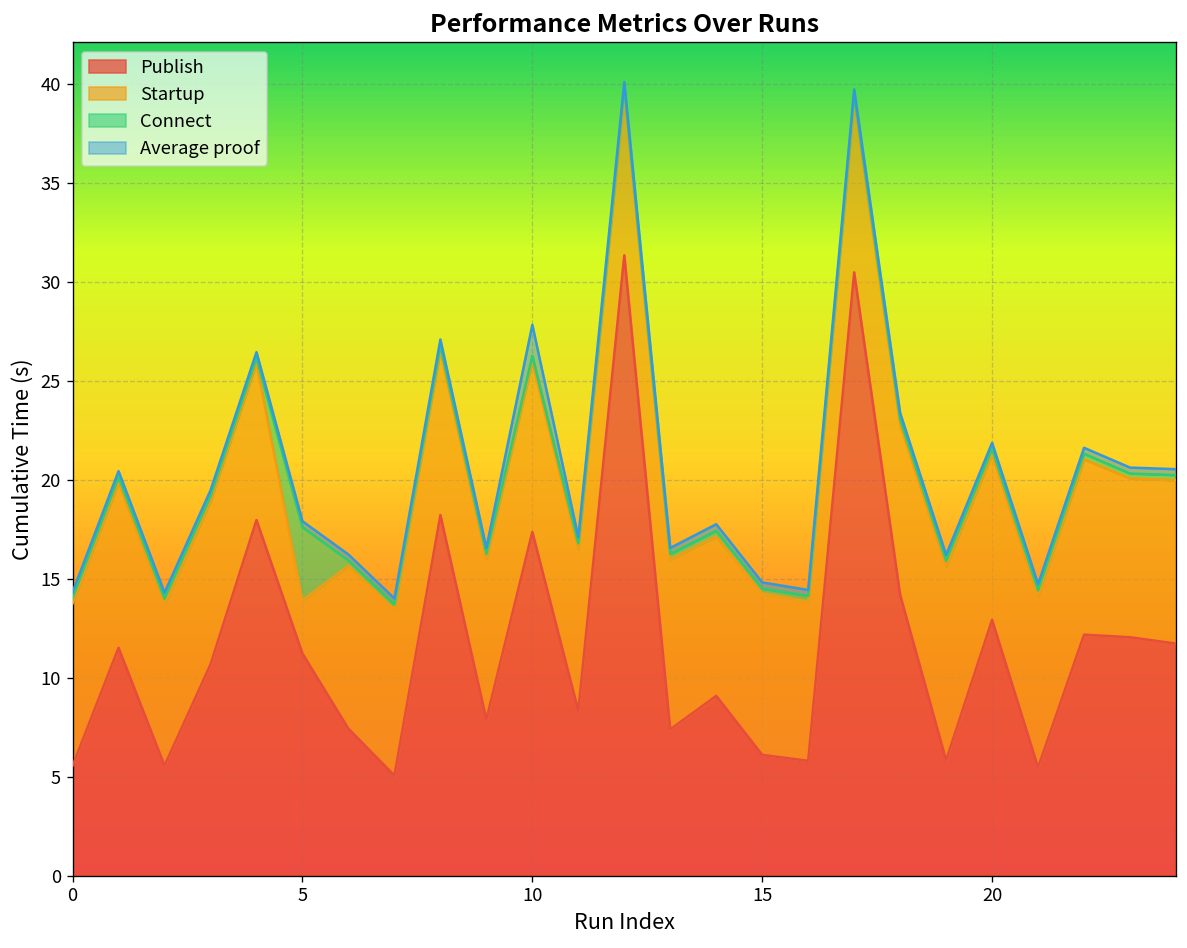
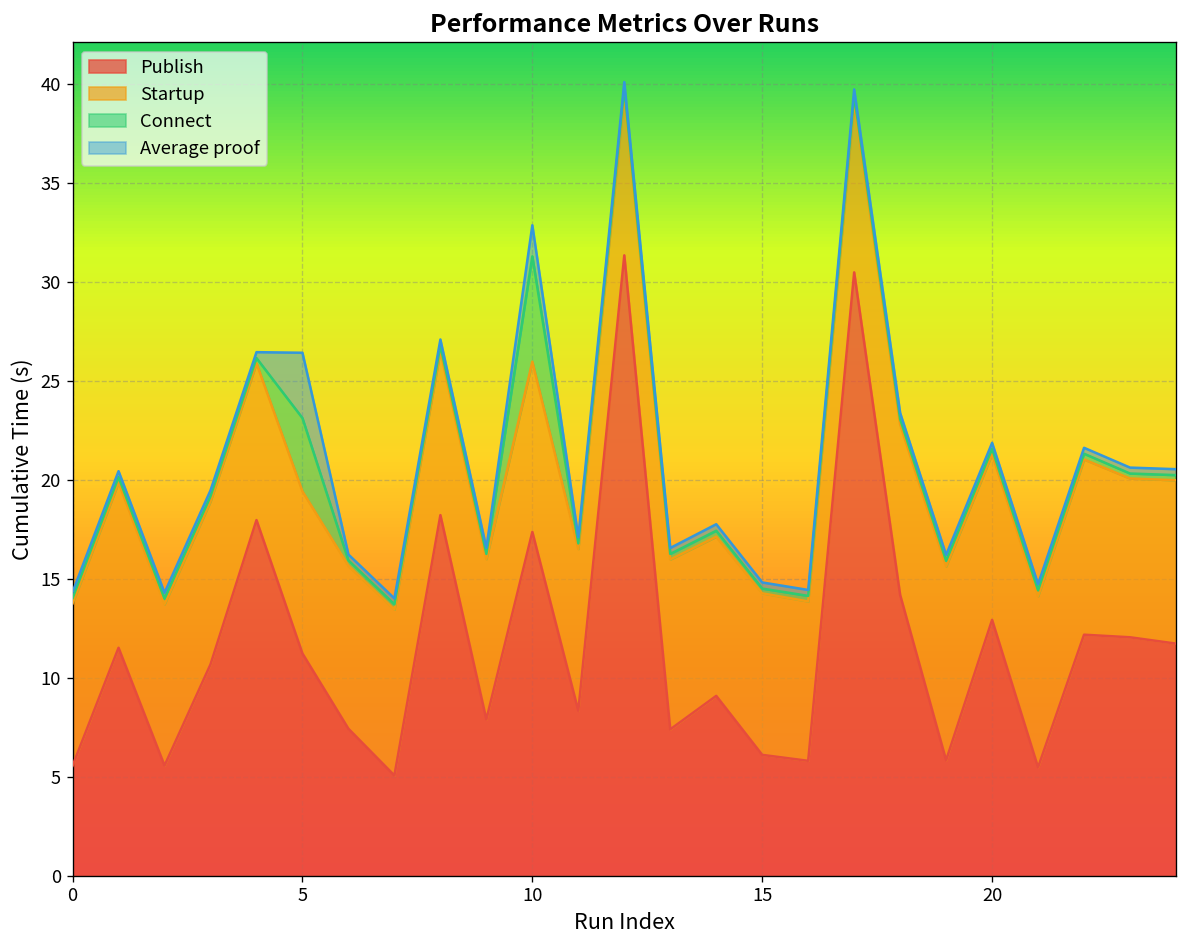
  {
    "Publish": {
      "0": 5.6,
      "5": 11.2,
      "10": 17.4,
      "15": 6.1,
      "20": 12.9
    },
    "Startup": {
      "0": 8.2,
-     "5": 2.7,
+     "5": 8.2,
      "10": 8.6,
      "15": 8.2,
      "20": 8.4
    },
    "Connect": {
      "0": 0.3,
      "5": 3.7,
-     "10": 0.3,
+     "10": 5.3,
      "15": 0.2,
      "20": 0.3
    },
    "Average proof": {
      "0": 0.3,
-     "5": 0.3,
+     "5": 3.3,
      "10": 1.6,
      "15": 0.3,
      "20": 0.3
    }
  }
